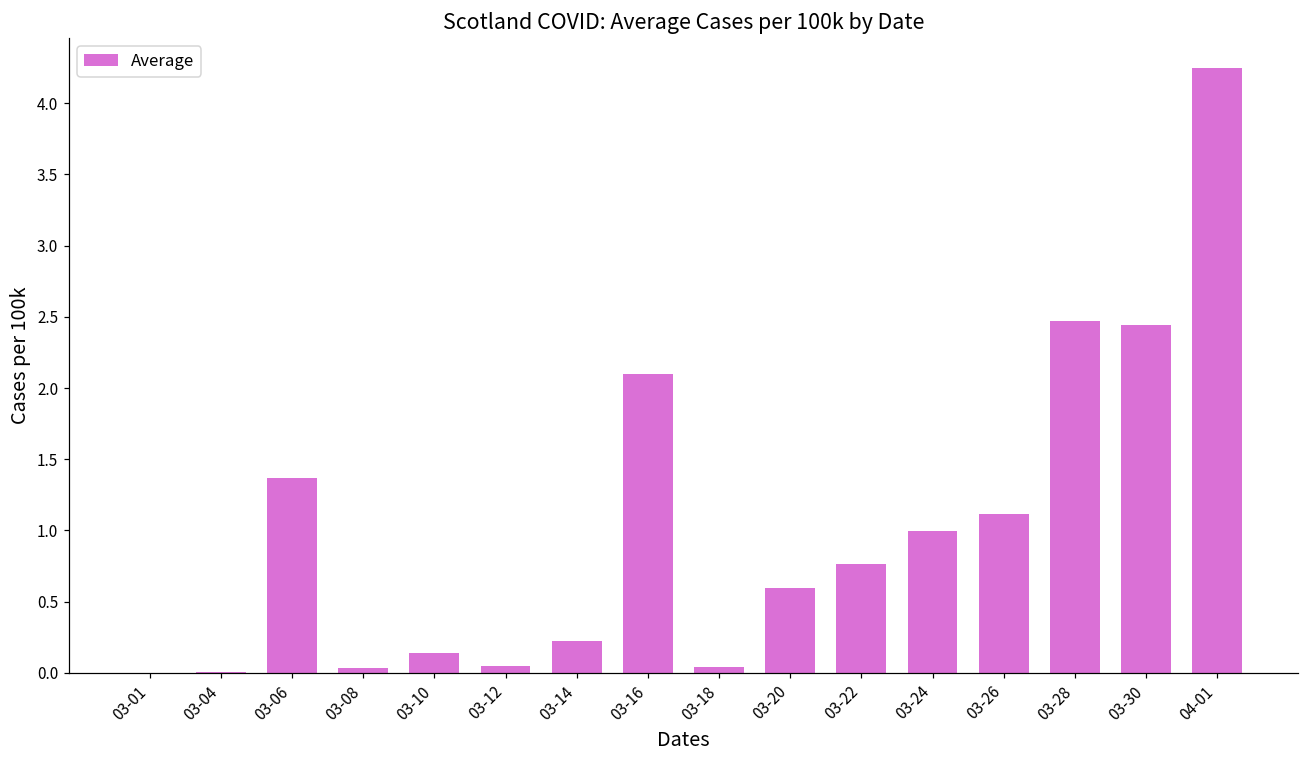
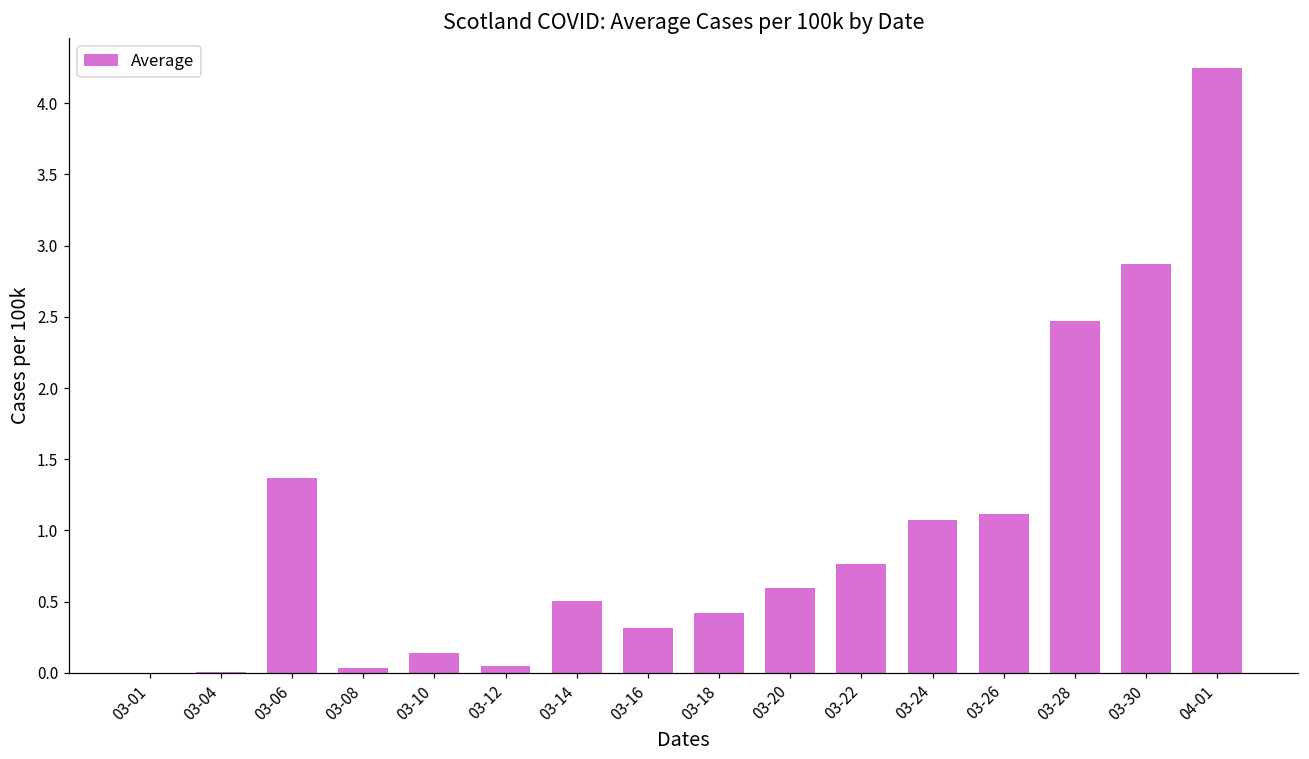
  {
    "03-06": 1.37,
    "03-08": 0.03,
    "03-10": 0.14,
    "03-12": 0.05,
-   "03-14": 0.22,
-   "03-16": 2.10,
-   "03-18": 0.04,
+   "03-14": 0.51,
+   "03-16": 0.31,
+   "03-18": 0.42,
    "03-20": 0.59,
    "03-22": 0.76,
-   "03-24": 0.99,
+   "03-24": 1.07,
    "03-26": 1.12,
    "03-28": 2.47,
-   "03-30": 2.45,
+   "03-30": 2.87,
    "04-01": 4.25
  }
